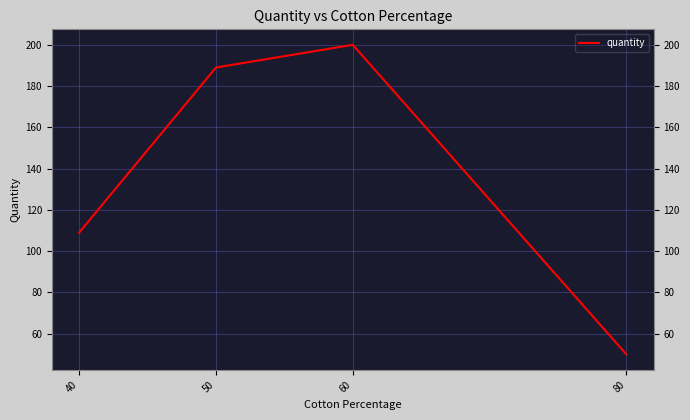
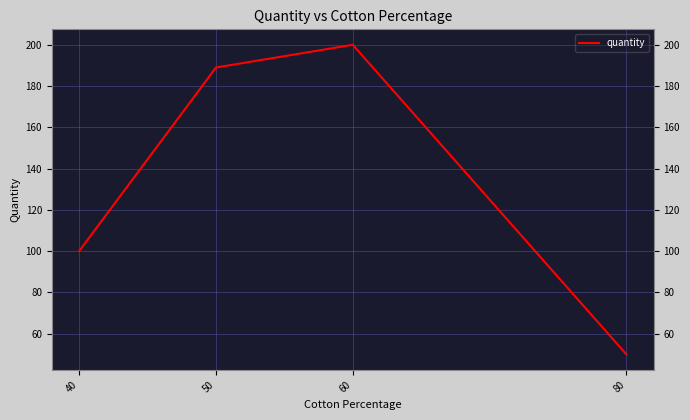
  {
-   "40": 109,
+   "40": 100,
    "50": 189,
    "60": 200,
    "80": 50
  }
